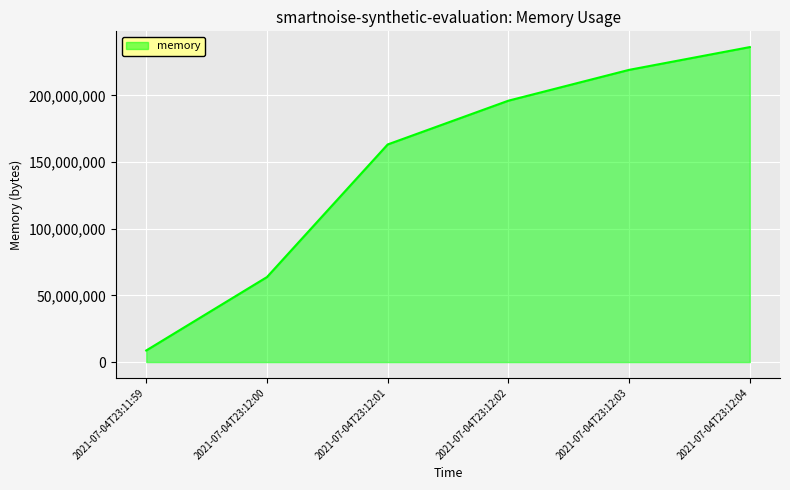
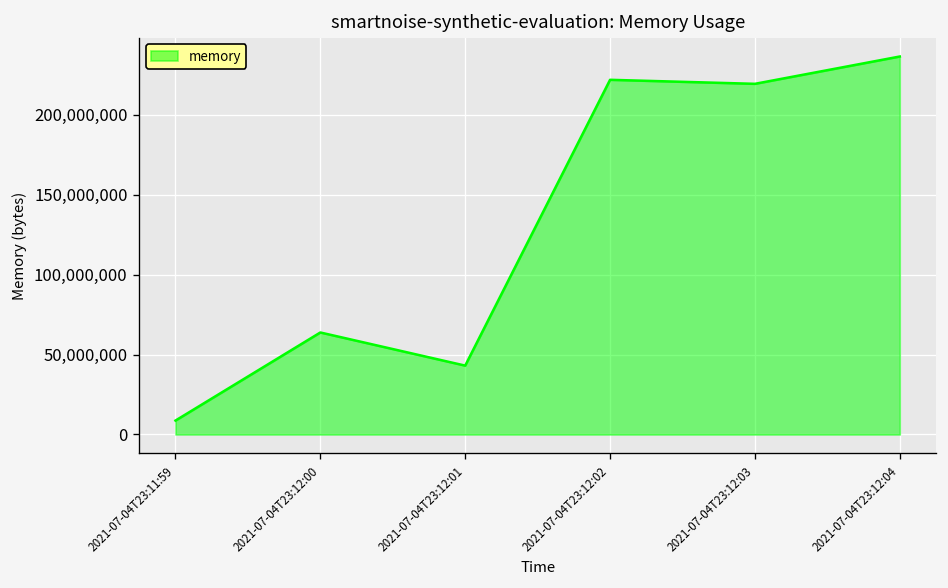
  {
    "2021-07-04T23:11:59": "9,000,000",
    "2021-07-04T23:12:00": "64,000,000",
-   "2021-07-04T23:12:01": "163,000,000",
-   "2021-07-04T23:12:02": "196,000,000",
+   "2021-07-04T23:12:01": "43,000,000",
+   "2021-07-04T23:12:02": "222,000,000",
    "2021-07-04T23:12:03": "219,000,000",
    "2021-07-04T23:12:04": "236,000,000"
  }
